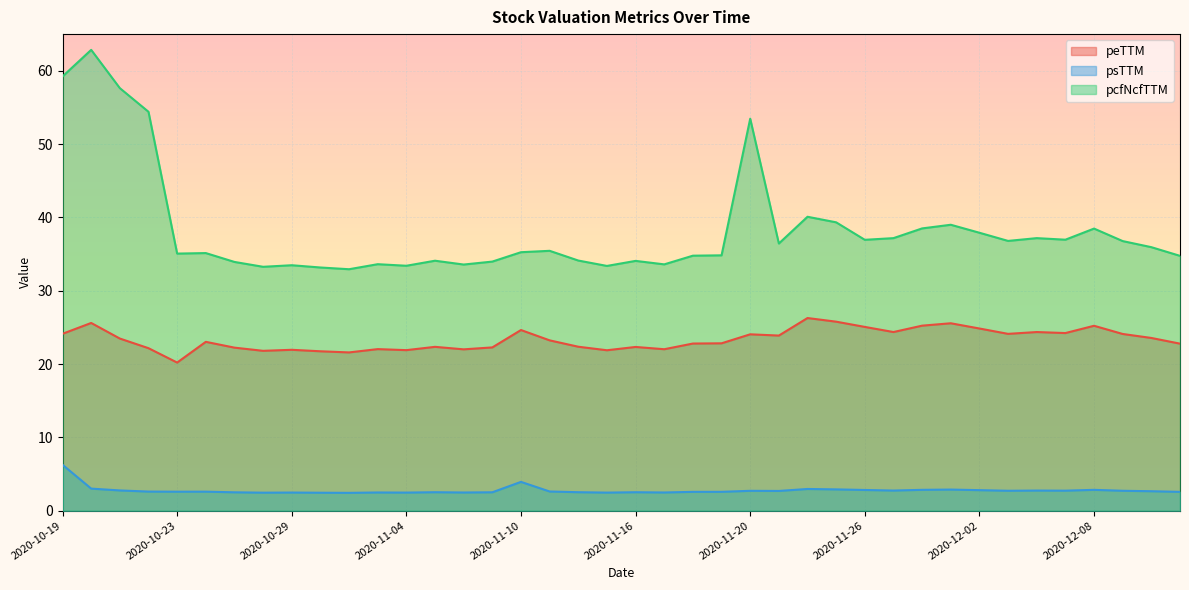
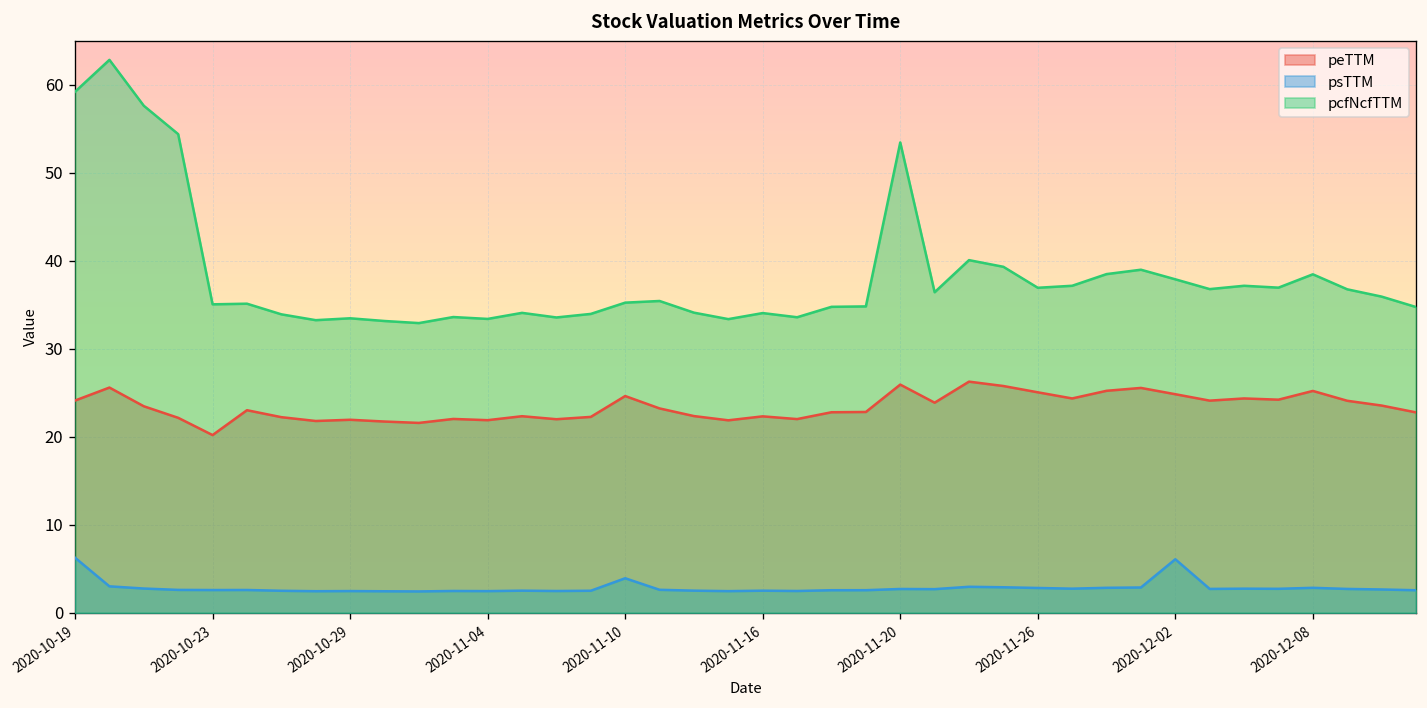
  {
    "peTTM": {
      "2020-10-19": 24,
      "2020-10-23": 20,
      "2020-10-29": 22,
      "2020-11-04": 22,
      "2020-11-10": 25,
      "2020-11-16": 22,
-     "2020-11-20": 24,
+     "2020-11-20": 26,
      "2020-11-26": 25,
      "2020-12-02": 25,
      "2020-12-08": 25
    },
    "psTTM": {
      "2020-10-19": 6,
      "2020-10-23": 3,
      "2020-10-29": 2,
      "2020-11-04": 2,
      "2020-11-10": 4,
      "2020-11-16": 3,
      "2020-11-20": 3,
      "2020-11-26": 3,
-     "2020-12-02": 3,
+     "2020-12-02": 6,
      "2020-12-08": 3
    },
    "pcfNcfTTM": {
      "2020-10-19": 59,
      "2020-10-23": 35,
      "2020-10-29": 33,
      "2020-11-04": 33,
      "2020-11-10": 35,
      "2020-11-16": 34,
      "2020-11-20": 53,
      "2020-11-26": 37,
      "2020-12-02": 38,
      "2020-12-08": 38
    }
  }
